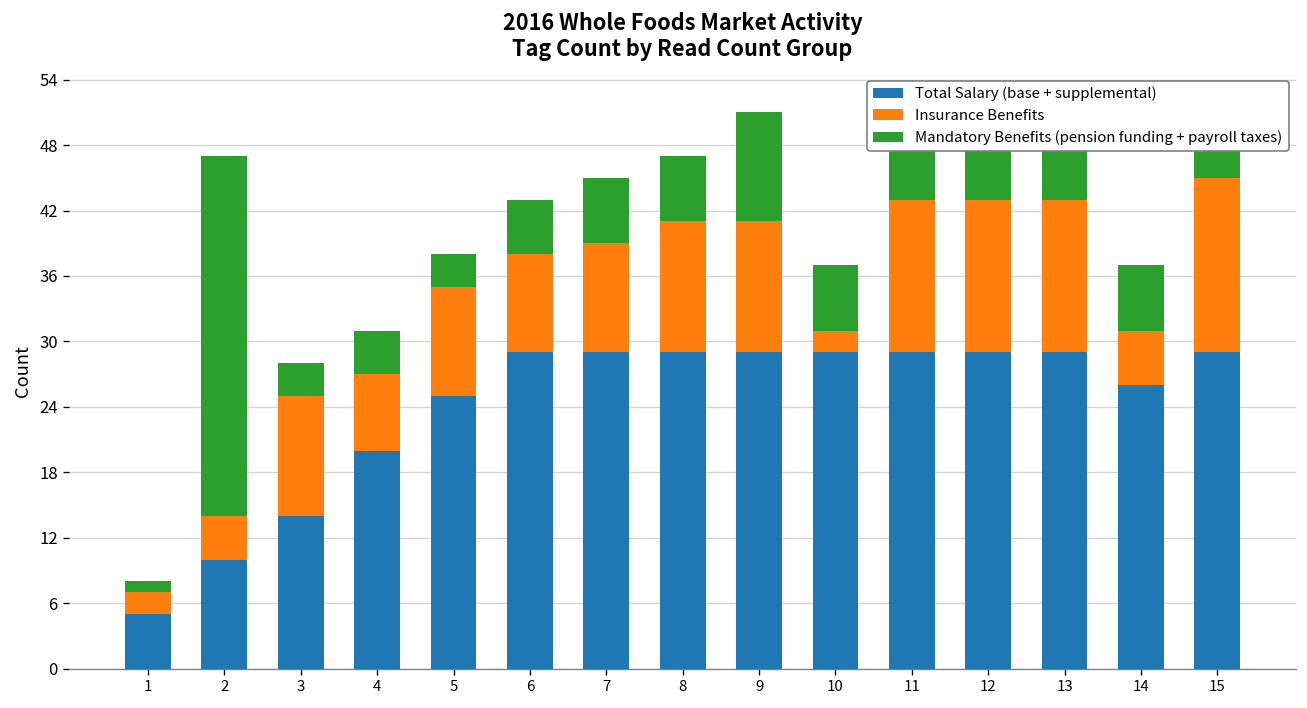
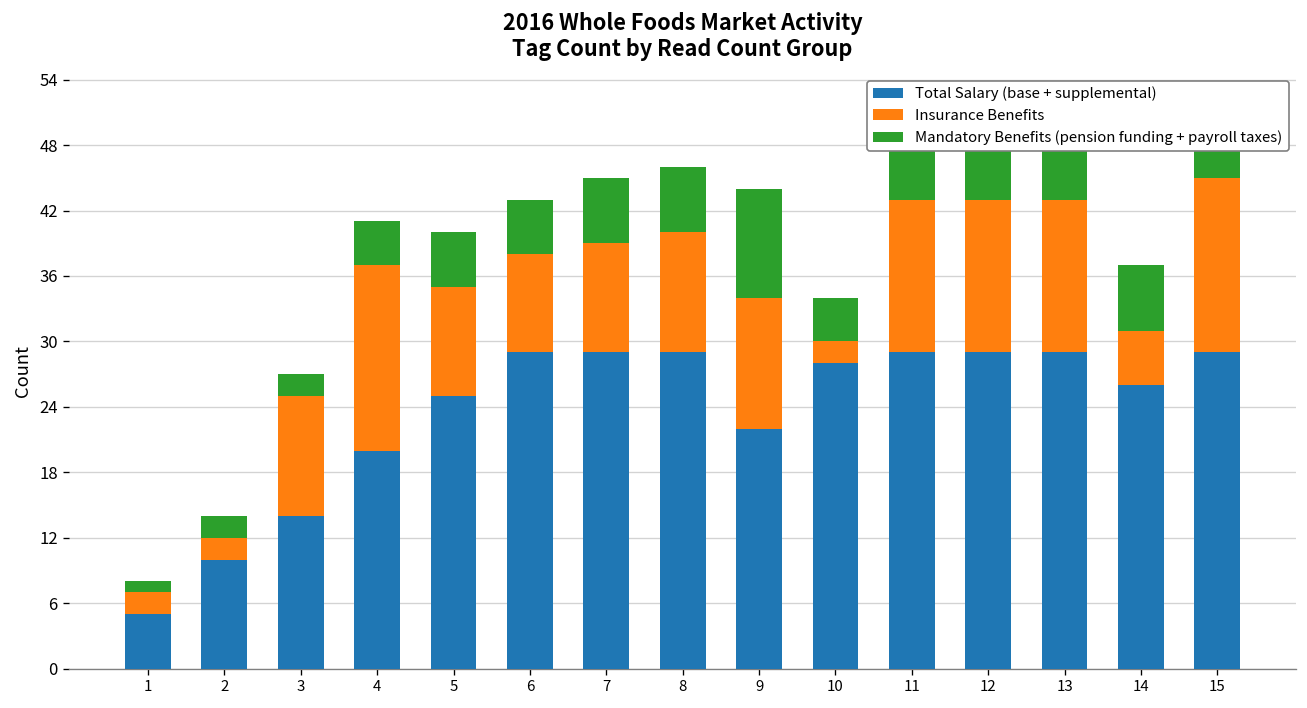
  {
    "Total Salary (base + supplemental)": {
      "1": 5,
      "2": 10,
      "3": 14,
      "4": 20,
      "5": 25,
      "6": 29,
      "7": 29,
      "8": 29,
-     "9": 29,
-     "10": 29,
+     "9": 22,
+     "10": 28,
      "11": 29,
      "12": 29,
      "13": 29,
      "14": 26,
      "15": 29
    },
    "Insurance Benefits": {
      "1": 2,
-     "2": 4,
+     "2": 2,
      "3": 11,
-     "4": 7,
+     "4": 17,
      "5": 10,
      "6": 9,
      "7": 10,
-     "8": 12,
+     "8": 11,
      "9": 12,
      "10": 2,
      "11": 14,
      "12": 14,
      "13": 14,
      "14": 5,
      "15": 16
    },
    "Mandatory Benefits (pension funding + payroll taxes)": {
      "1": 1,
-     "2": 33,
-     "3": 3,
+     "2": 2,
+     "3": 2,
      "4": 4,
-     "5": 3,
+     "5": 5,
      "6": 5,
      "7": 6,
      "8": 6,
      "9": 10,
-     "10": 6,
+     "10": 4,
      "14": 6
    }
  }
